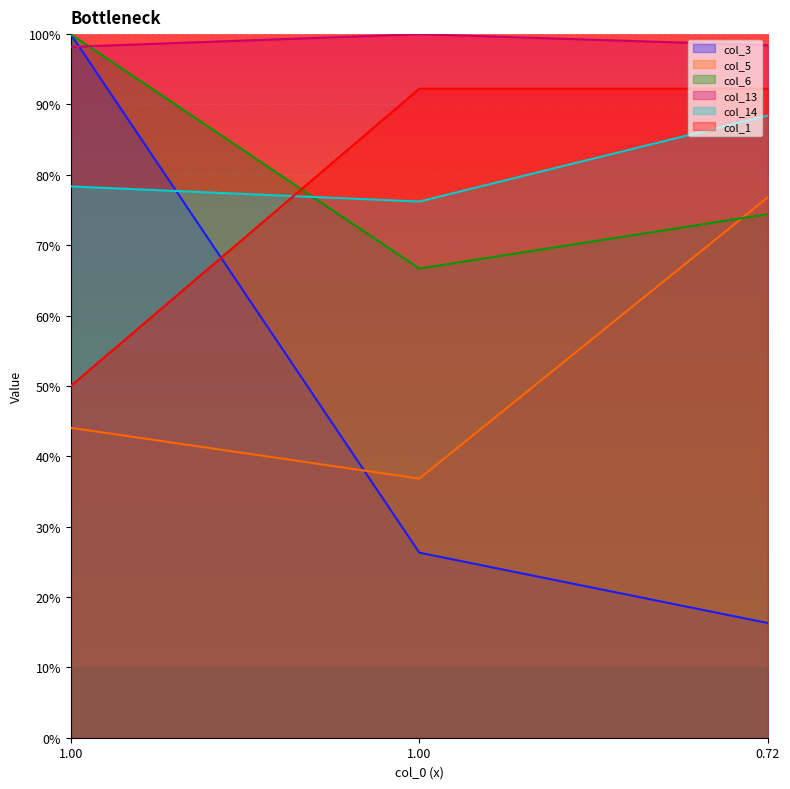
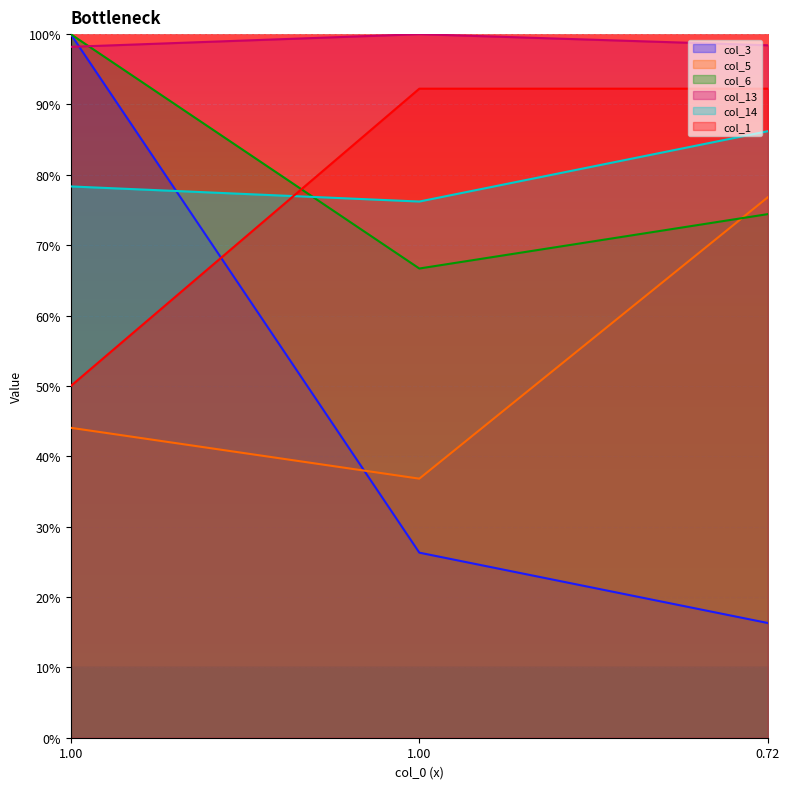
  {
    "col_3": {
      "0.72": "16%"
    },
    "col_6": {
      "0.72": "74%"
    },
    "col_14": {
-     "0.72": "88%"
+     "0.72": "86%"
    }
  }
